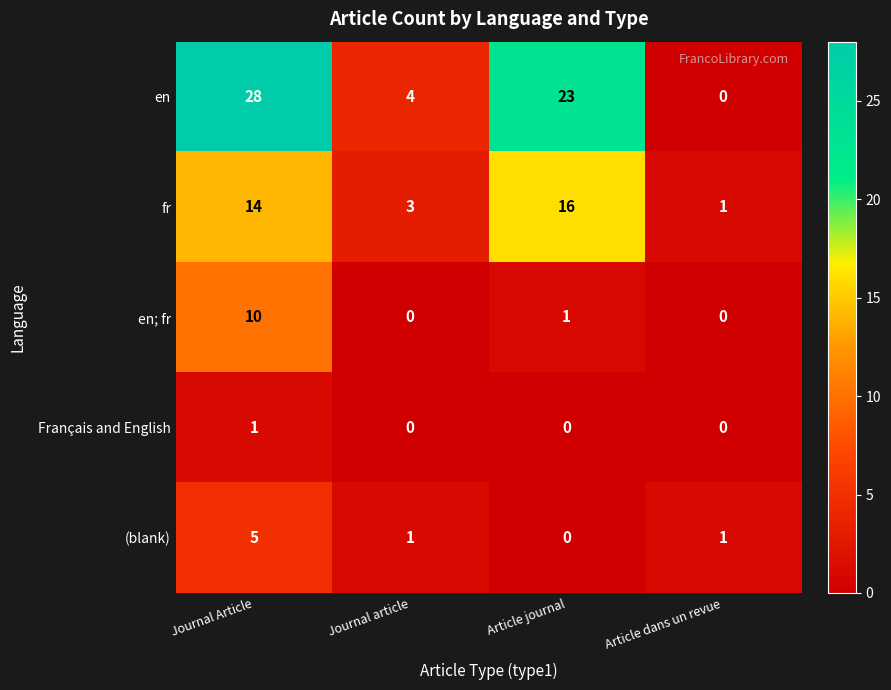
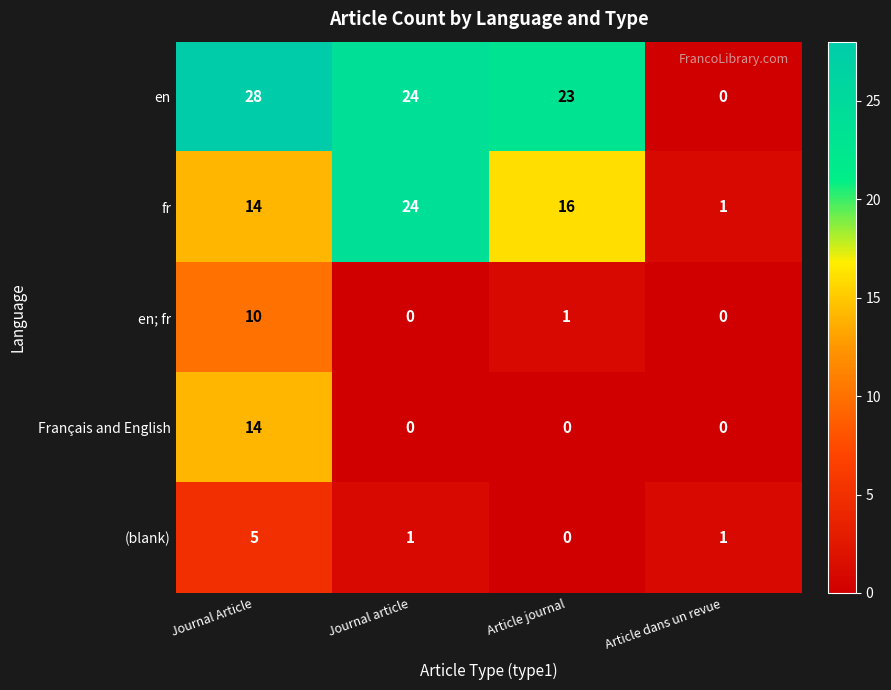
  {
    "en": {
      "Journal Article": 28,
-     "Journal article": 4,
+     "Journal article": 24,
      "Article journal": 23
    },
    "fr": {
      "Journal Article": 14,
-     "Journal article": 3,
+     "Journal article": 24,
      "Article journal": 16,
      "Article dans un revue": 1
    },
    "en; fr": {
      "Journal Article": 10,
      "Journal article": 0,
      "Article journal": 1,
      "Article dans un revue": 0
    },
    "Français and English": {
-     "Journal Article": 1,
+     "Journal Article": 14,
      "Journal article": 0,
      "Article journal": 0,
      "Article dans un revue": 0
    },
    "(blank)": {
      "Journal Article": 5,
      "Journal article": 1,
      "Article journal": 0,
      "Article dans un revue": 1
    }
  }
